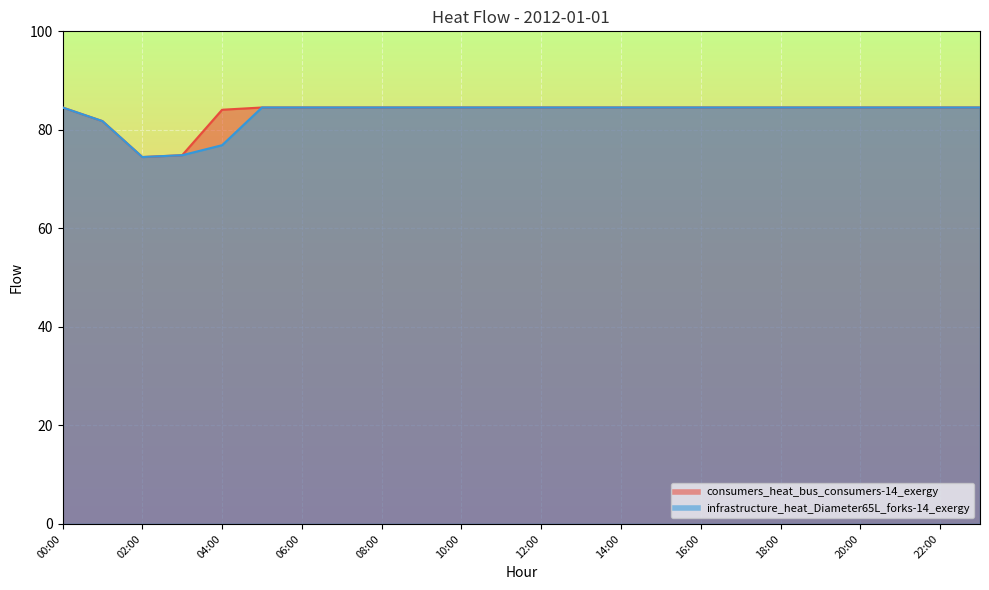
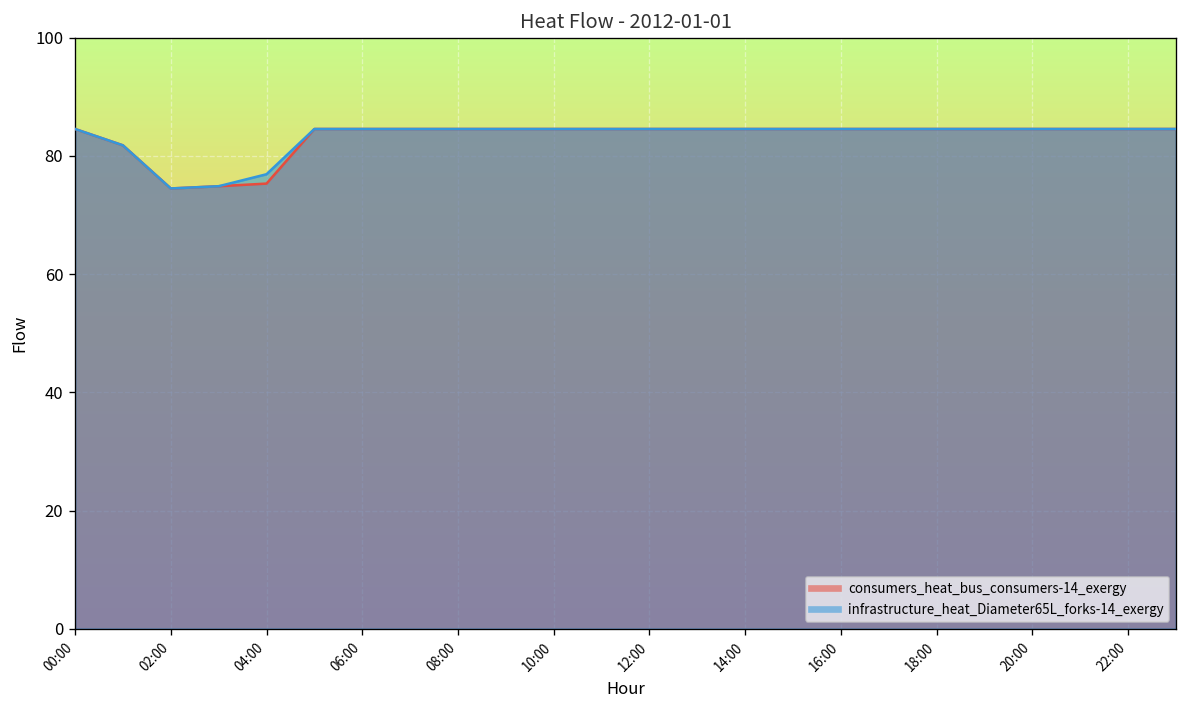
  {
    "consumers_heat_bus_consumers-14_exergy": {
-     "04:00": 84
+     "04:00": 75
    },
    "infrastructure_heat_Diameter65L_forks-14_exergy": {
      "04:00": 77
    }
  }
